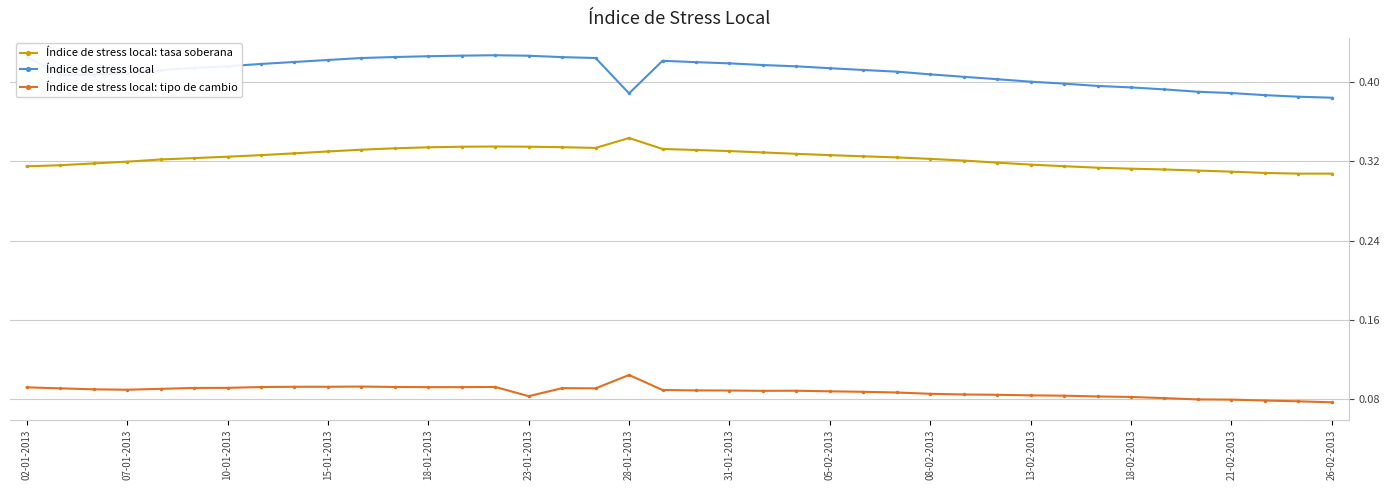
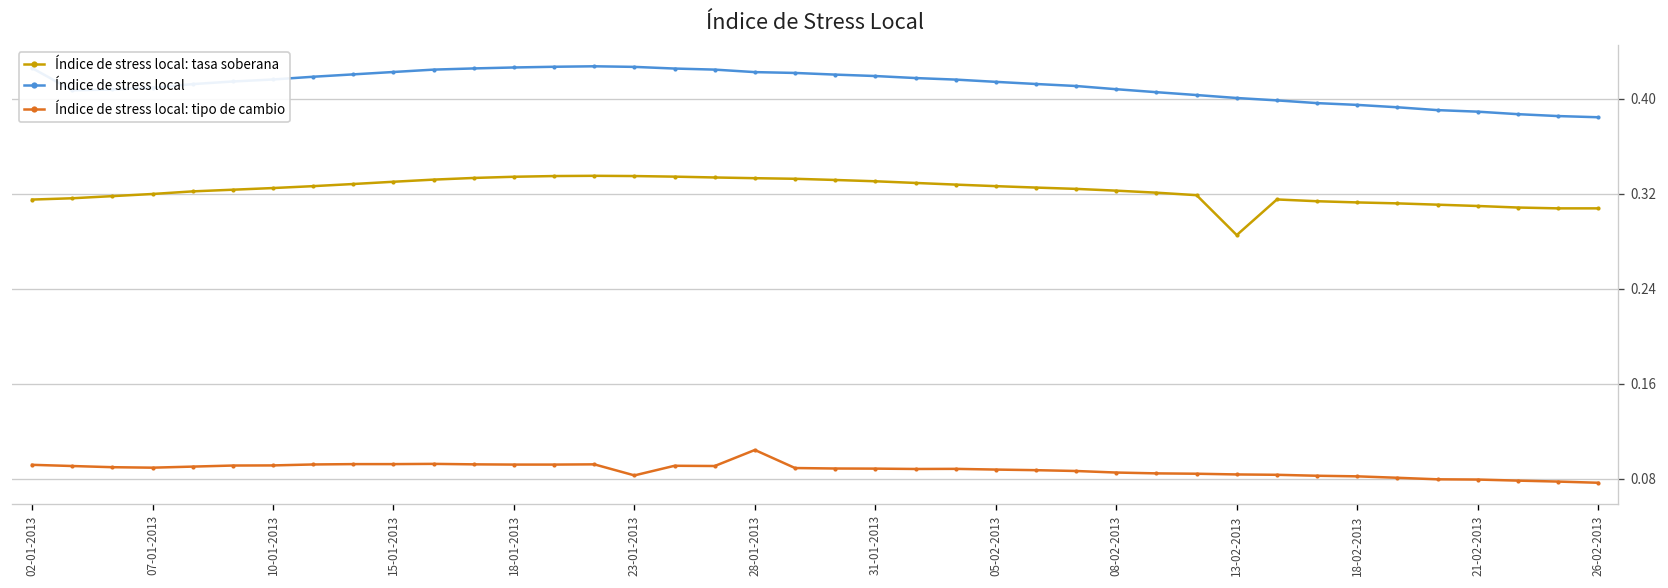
  {
    "Índice de stress local: tasa soberana": {
      "02-01-2013": 0.32,
      "07-01-2013": 0.32,
      "10-01-2013": 0.32,
      "15-01-2013": 0.33,
      "18-01-2013": 0.33,
      "23-01-2013": 0.33,
-     "28-01-2013": 0.34,
+     "28-01-2013": 0.33,
      "31-01-2013": 0.33,
      "05-02-2013": 0.33,
      "08-02-2013": 0.32,
-     "13-02-2013": 0.32,
+     "13-02-2013": 0.29,
      "18-02-2013": 0.31,
      "21-02-2013": 0.31,
      "26-02-2013": 0.31
    },
    "Índice de stress local": {
      "15-01-2013": 0.42,
      "18-01-2013": 0.43,
      "23-01-2013": 0.43,
-     "28-01-2013": 0.39,
+     "28-01-2013": 0.42,
      "31-01-2013": 0.42,
      "05-02-2013": 0.41,
      "08-02-2013": 0.41,
      "13-02-2013": 0.40,
      "18-02-2013": 0.39,
      "21-02-2013": 0.39,
      "26-02-2013": 0.38
    },
    "Índice de stress local: tipo de cambio": {
      "02-01-2013": 0.09,
      "07-01-2013": 0.09,
      "10-01-2013": 0.09,
      "15-01-2013": 0.09,
      "18-01-2013": 0.09,
      "23-01-2013": 0.08,
      "28-01-2013": 0.10,
      "31-01-2013": 0.09,
      "05-02-2013": 0.09,
      "08-02-2013": 0.09,
      "13-02-2013": 0.08,
      "18-02-2013": 0.08,
      "21-02-2013": 0.08,
      "26-02-2013": 0.08
    }
  }
